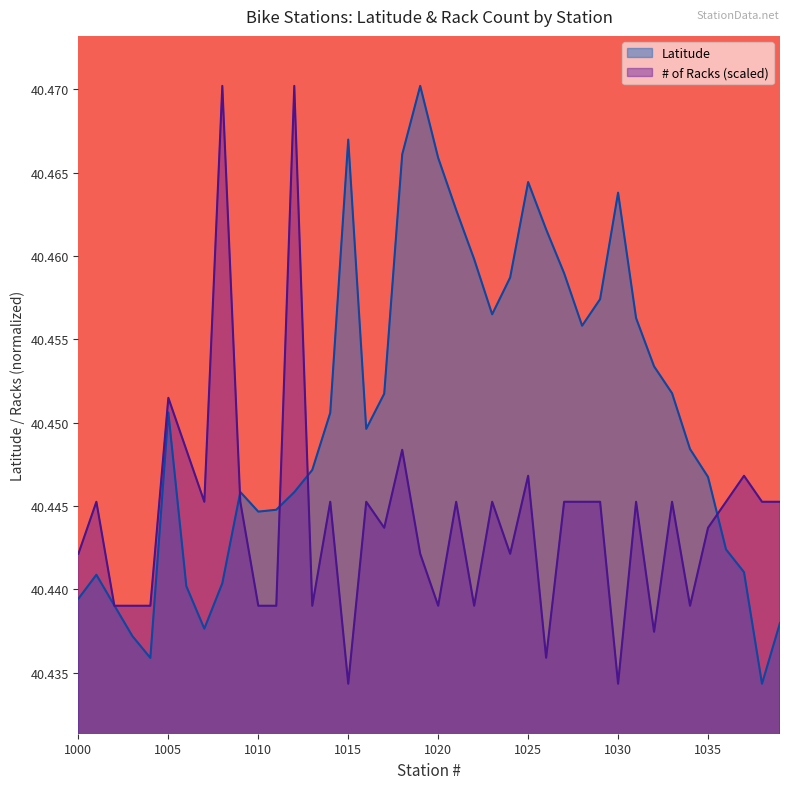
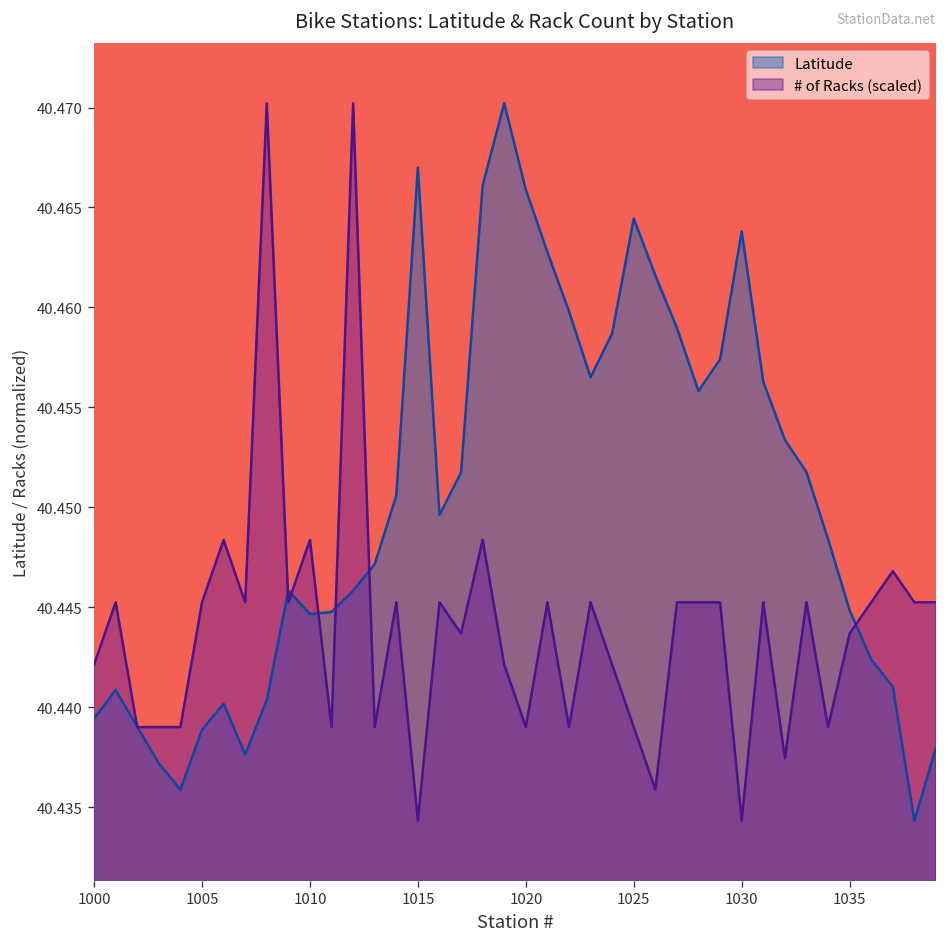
  {
    "Latitude": {
      "1000": 40.4394,
-     "1005": 40.4506,
+     "1005": 40.4389,
      "1010": 40.4447,
      "1015": 40.4670,
      "1020": 40.4659,
      "1025": 40.4644,
      "1030": 40.4638,
-     "1035": 40.4467
+     "1035": 40.4449
    },
    "# of Racks (scaled)": {
      "1000": 40.4421,
-     "1005": 40.4515,
-     "1010": 40.4390,
+     "1005": 40.4453,
+     "1010": 40.4484,
      "1015": 40.4343,
      "1020": 40.4390,
-     "1025": 40.4468,
+     "1025": 40.4390,
      "1030": 40.4343,
      "1035": 40.4437
    }
  }
